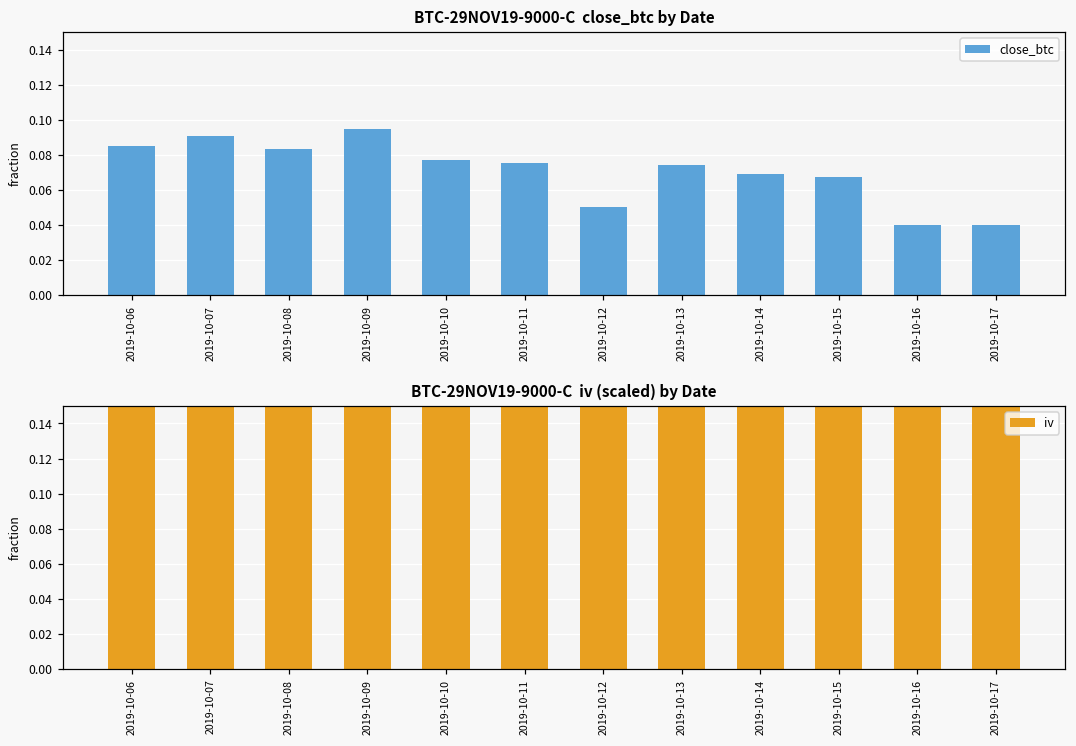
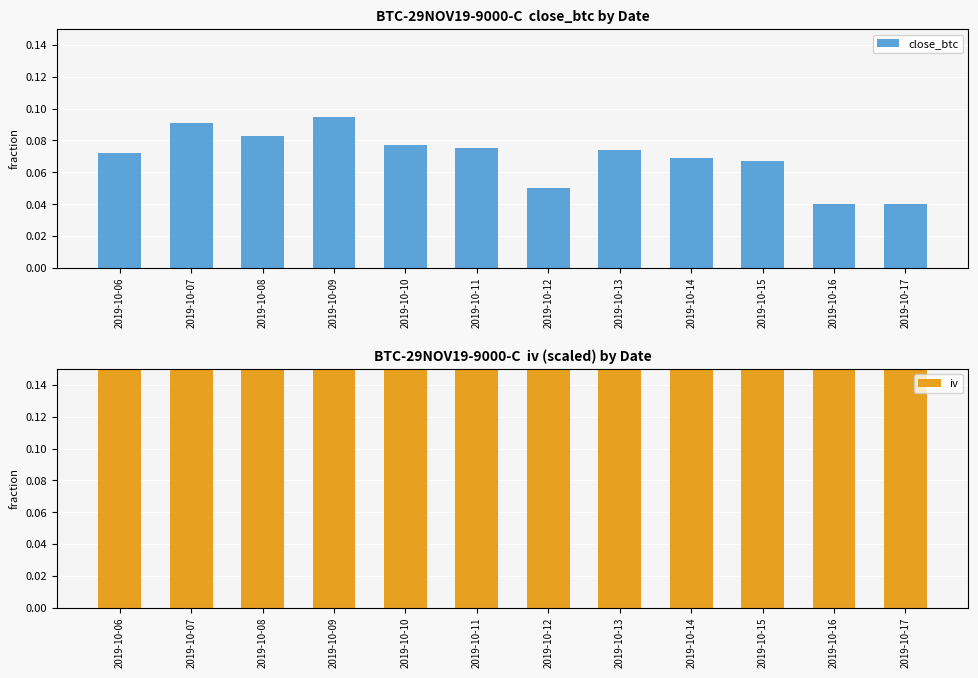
  {
    "BTC-29NOV19-9000-C close_btc by Date": {
-     "2019-10-06": 0.085,
+     "2019-10-06": 0.072,
      "2019-10-07": 0.091,
      "2019-10-08": 0.083,
      "2019-10-09": 0.095,
      "2019-10-10": 0.077,
      "2019-10-11": 0.076,
      "2019-10-12": 0.050,
      "2019-10-13": 0.074,
      "2019-10-14": 0.069,
      "2019-10-15": 0.067,
      "2019-10-16": 0.040,
      "2019-10-17": 0.040
    }
  }
